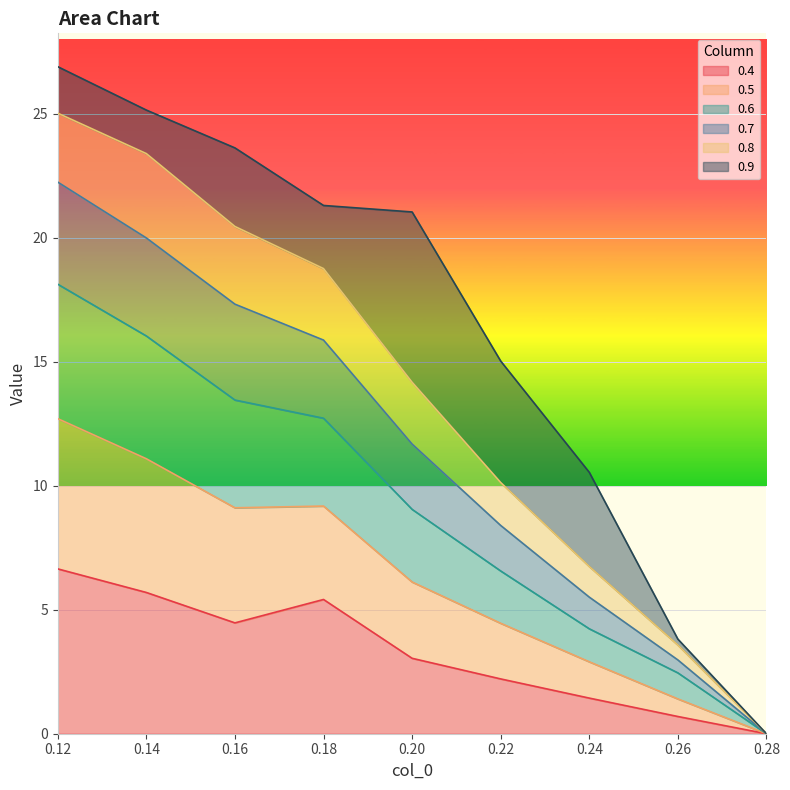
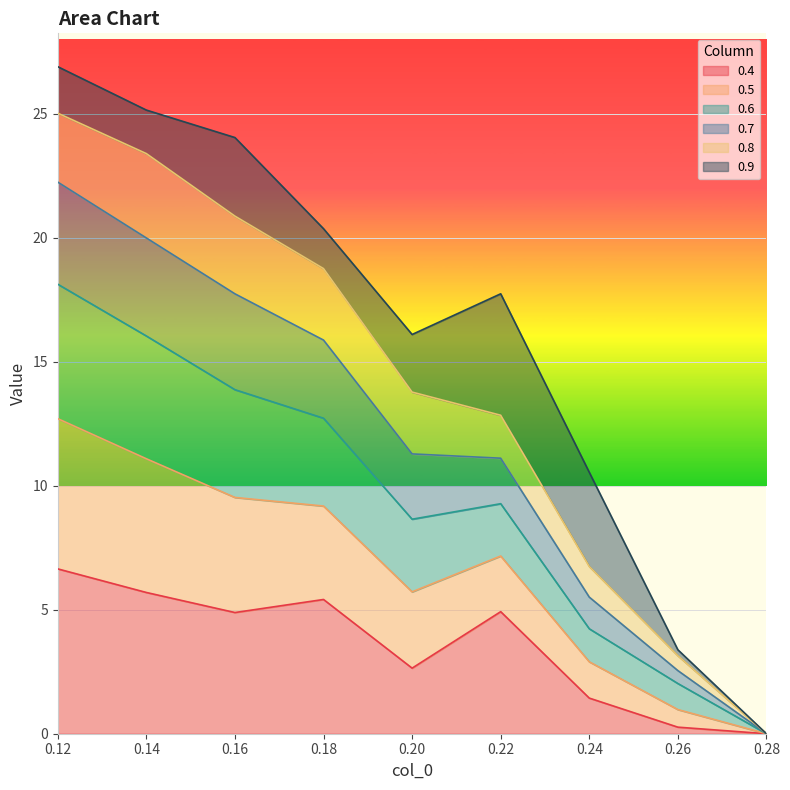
  {
    "0.4": {
      "0.12": 6.6,
      "0.14": 5.7,
-     "0.16": 4.5,
+     "0.16": 4.9,
      "0.18": 5.4,
-     "0.20": 3.0,
-     "0.22": 2.2,
+     "0.20": 2.6,
+     "0.22": 4.9,
      "0.24": 1.4,
-     "0.26": 0.7
+     "0.26": 0.3
    },
    "0.9": {
      "0.12": 1.9,
      "0.14": 1.8,
      "0.16": 3.2,
-     "0.18": 2.5,
-     "0.20": 6.9,
+     "0.18": 1.6,
+     "0.20": 2.3,
      "0.22": 4.9,
      "0.24": 3.8,
      "0.26": 0.2
    }
  }
